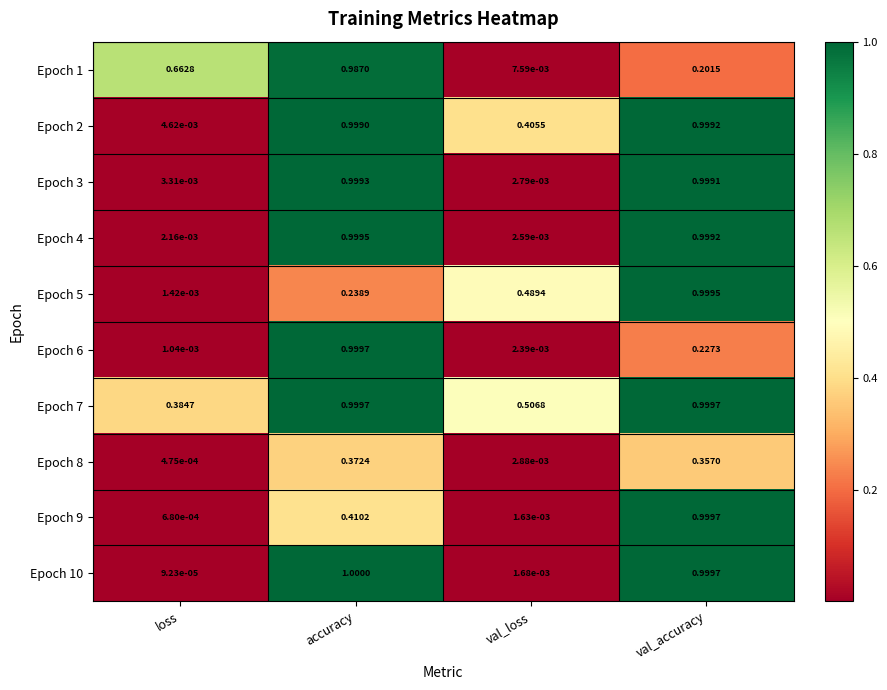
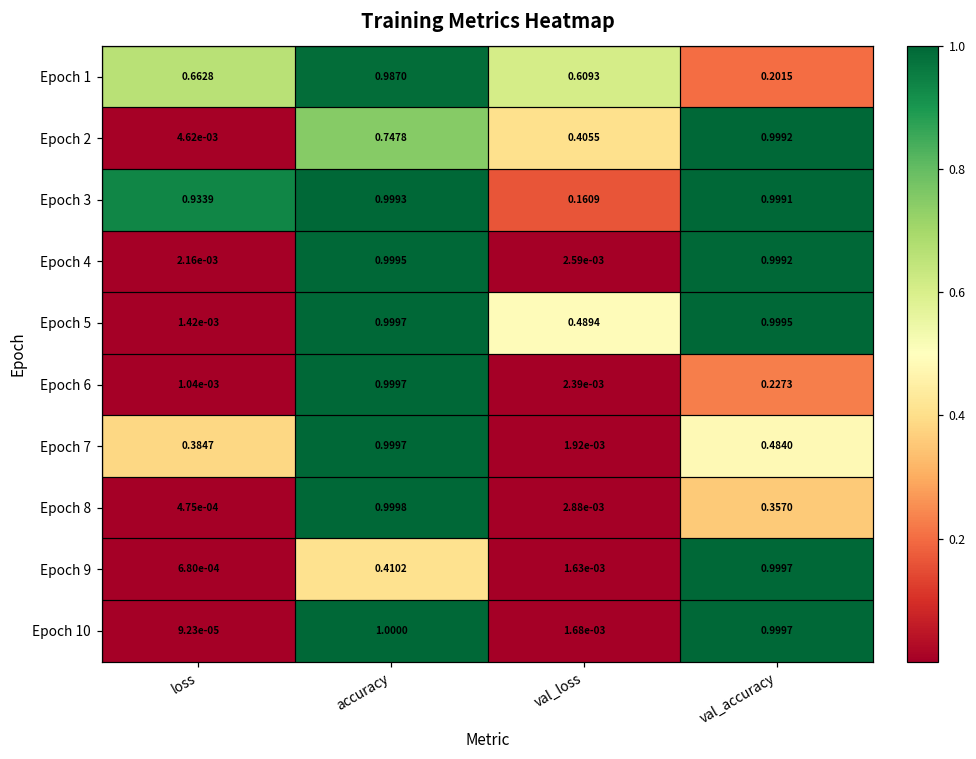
  {
    "Epoch 1": {
      "loss": "0.6628",
      "accuracy": "0.9870",
-     "val_loss": "7.59e-03",
+     "val_loss": "0.6093",
      "val_accuracy": "0.2015"
    },
    "Epoch 2": {
      "loss": "4.62e-03",
-     "accuracy": "0.9990",
+     "accuracy": "0.7478",
      "val_loss": "0.4055",
      "val_accuracy": "0.9992"
    },
    "Epoch 3": {
-     "loss": "3.31e-03",
+     "loss": "0.9339",
      "accuracy": "0.9993",
-     "val_loss": "2.79e-03",
+     "val_loss": "0.1609",
      "val_accuracy": "0.9991"
    },
    "Epoch 4": {
      "loss": "2.16e-03",
      "accuracy": "0.9995",
      "val_loss": "2.59e-03",
      "val_accuracy": "0.9992"
    },
    "Epoch 5": {
      "loss": "1.42e-03",
-     "accuracy": "0.2389",
+     "accuracy": "0.9997",
      "val_loss": "0.4894",
      "val_accuracy": "0.9995"
    },
    "Epoch 6": {
      "loss": "1.04e-03",
      "accuracy": "0.9997",
      "val_loss": "2.39e-03",
      "val_accuracy": "0.2273"
    },
    "Epoch 7": {
      "loss": "0.3847",
      "accuracy": "0.9997",
-     "val_loss": "0.5068",
-     "val_accuracy": "0.9997"
+     "val_loss": "1.92e-03",
+     "val_accuracy": "0.4840"
    },
    "Epoch 8": {
      "loss": "4.75e-04",
-     "accuracy": "0.3724",
+     "accuracy": "0.9998",
      "val_loss": "2.88e-03",
      "val_accuracy": "0.3570"
    },
    "Epoch 9": {
      "loss": "6.80e-04",
      "accuracy": "0.4102",
      "val_loss": "1.63e-03",
      "val_accuracy": "0.9997"
    },
    "Epoch 10": {
      "loss": "9.23e-05",
      "accuracy": "1.0000",
      "val_loss": "1.68e-03",
      "val_accuracy": "0.9997"
    }
  }
